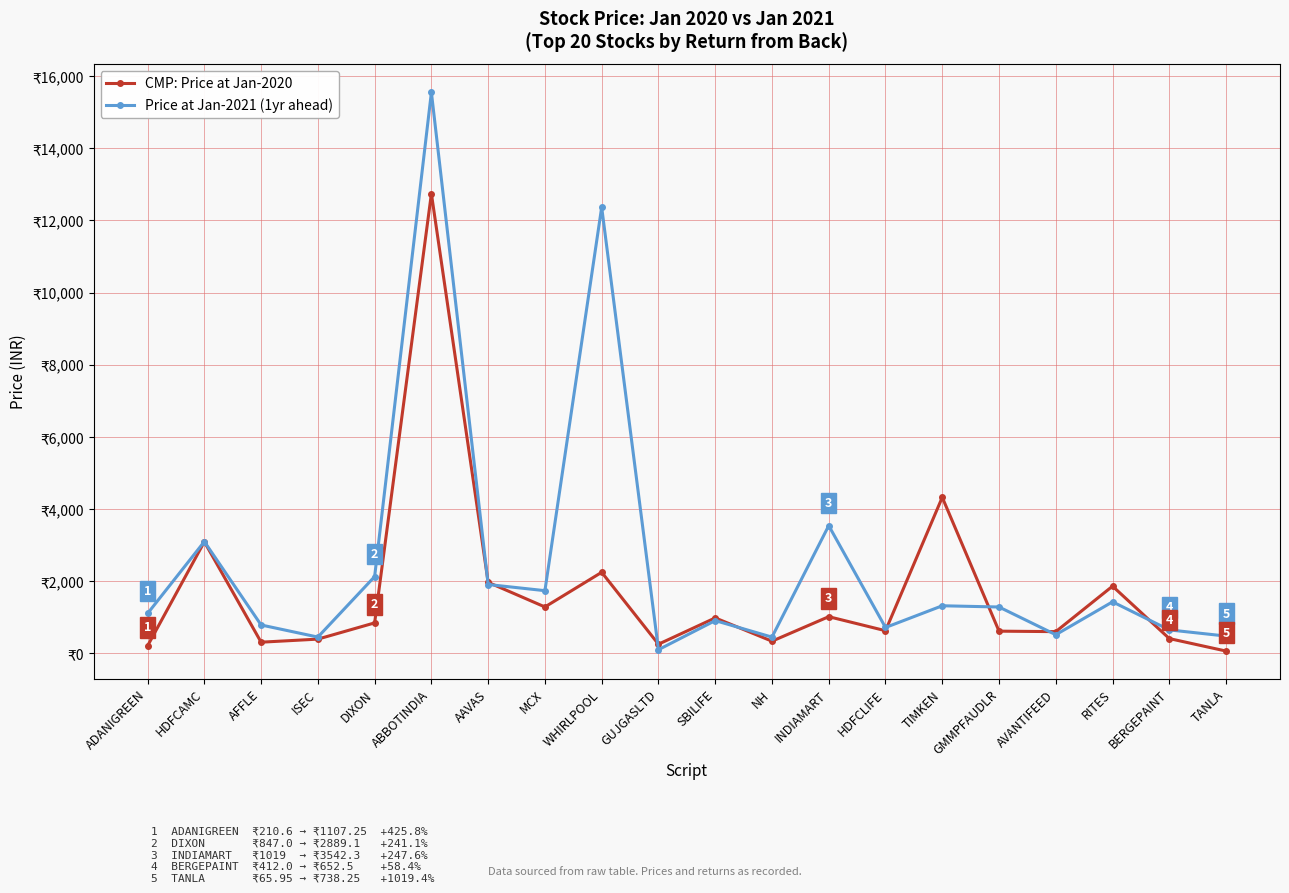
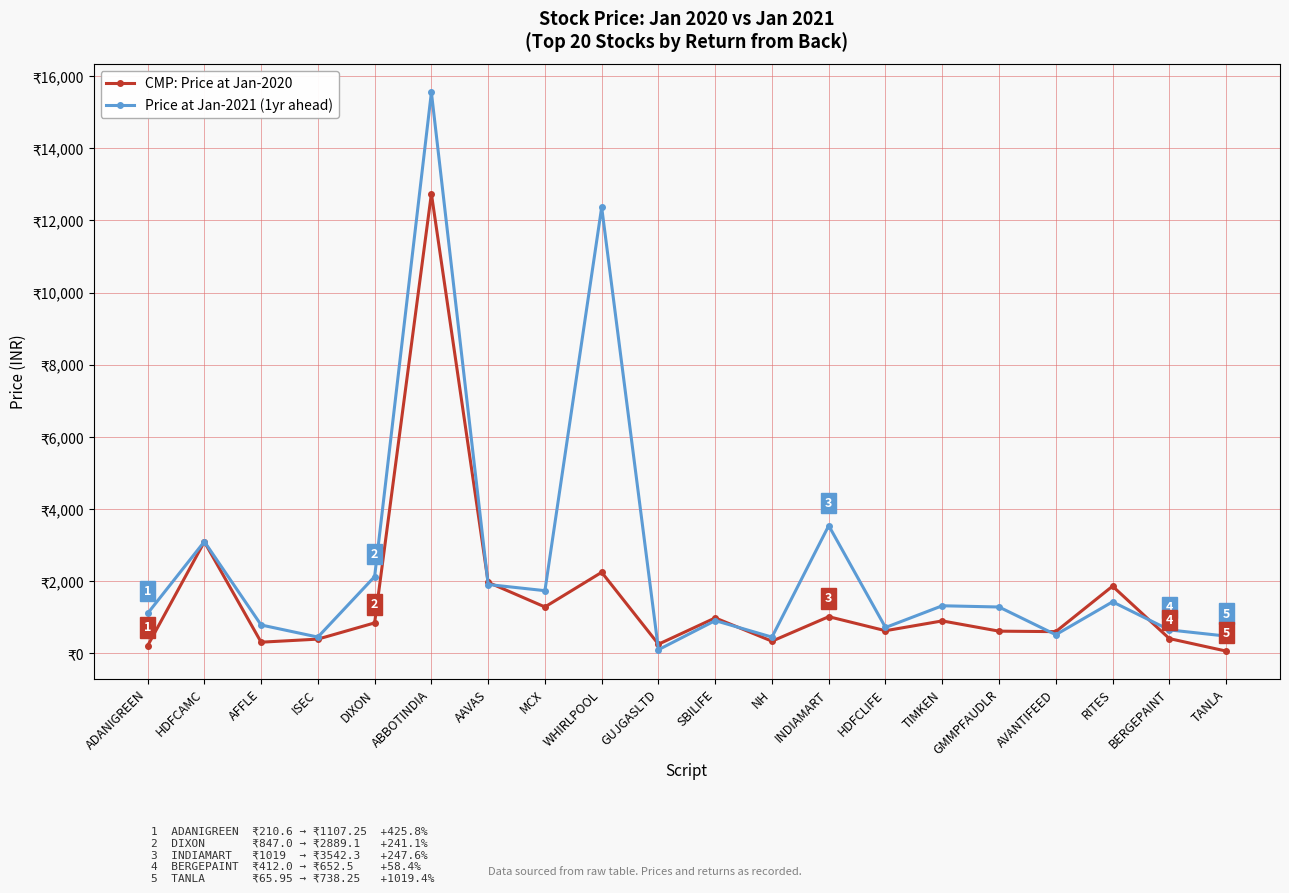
  {
    "CMP: Price at Jan-2020": {
      "ADANIGREEN": "₹200",
      "AFFLE": "₹300",
      "ABBOTINDIA": "₹12,700",
      "MCX": "₹1,300",
      "WHIRLPOOL": "₹2,200",
      "GUJGASLTD": "₹300",
      "SBILIFE": "₹1,000",
      "NH": "₹300",
      "HDFCLIFE": "₹600",
-     "TIMKEN": "₹4,300",
+     "TIMKEN": "₹900",
      "GMMPFAUDLR": "₹600",
      "AVANTIFEED": "₹600",
      "RITES": "₹1,900",
      "BERGEPAINT": "₹400",
      "TANLA": "₹100"
    },
    "Price at Jan-2021 (1yr ahead)": {
      "AFFLE": "₹800",
      "ABBOTINDIA": "₹15,600",
      "MCX": "₹1,700",
      "WHIRLPOOL": "₹12,400",
      "GUJGASLTD": "₹100",
      "SBILIFE": "₹900",
      "NH": "₹500",
      "HDFCLIFE": "₹700",
      "TIMKEN": "₹1,300",
      "GMMPFAUDLR": "₹1,300",
      "AVANTIFEED": "₹500",
      "RITES": "₹1,400"
    }
  }
